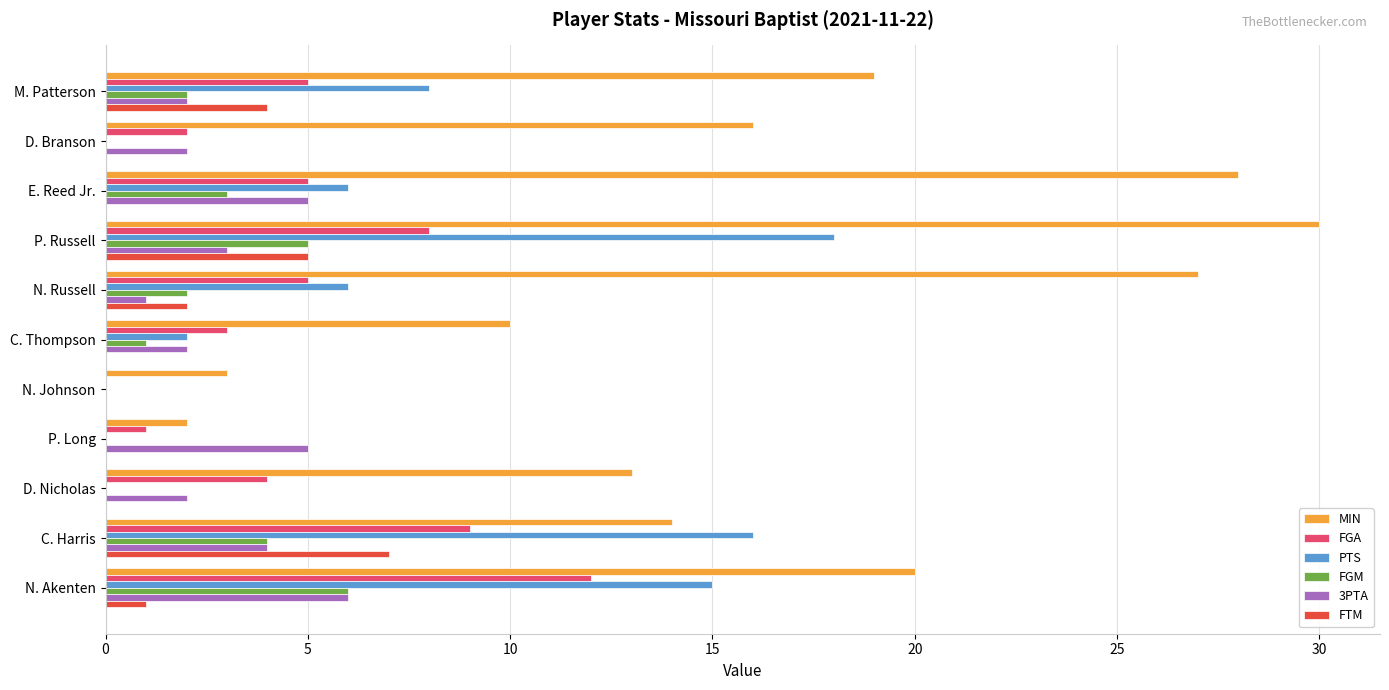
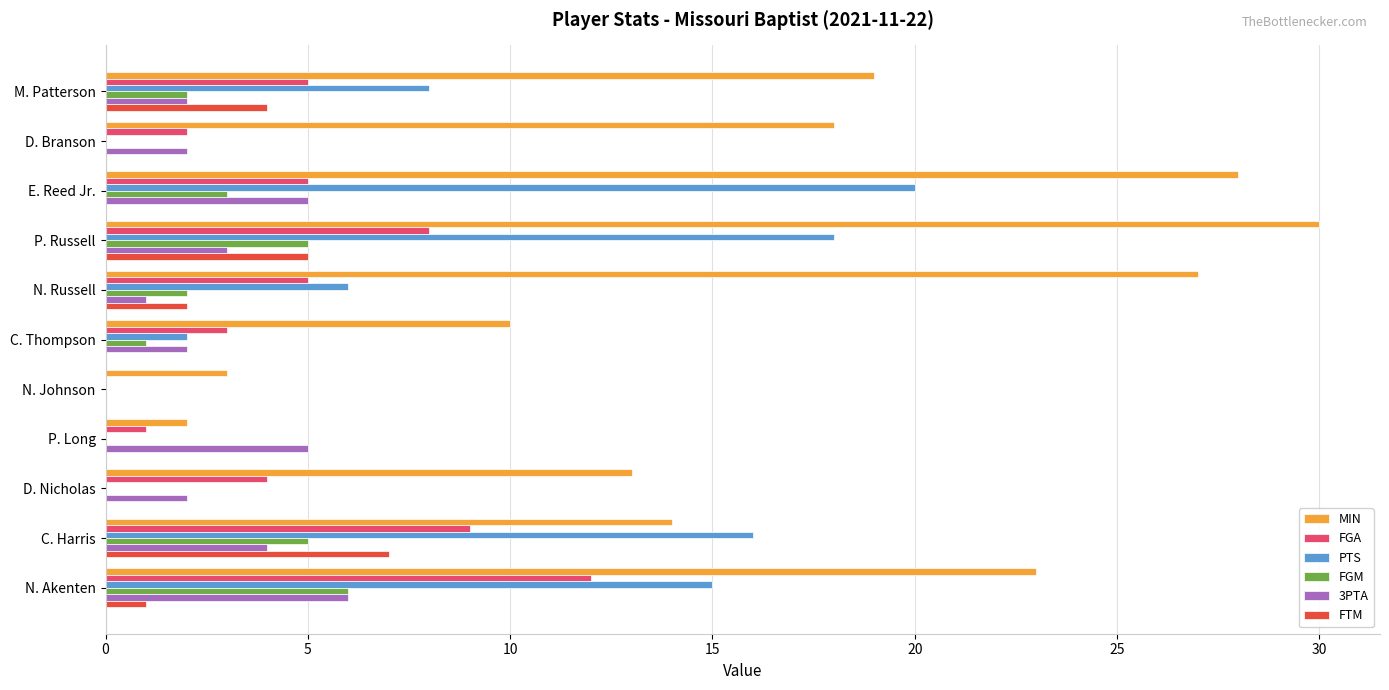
  {
    "MIN": {
      "M. Patterson": 19,
-     "D. Branson": 16,
+     "D. Branson": 18,
      "E. Reed Jr.": 28,
      "P. Russell": 30,
      "N. Russell": 27,
      "C. Thompson": 10,
      "N. Johnson": 3,
      "P. Long": 2,
      "D. Nicholas": 13,
      "C. Harris": 14,
-     "N. Akenten": 20
+     "N. Akenten": 23
    },
    "PTS": {
      "M. Patterson": 8,
      "D. Branson": 0,
-     "E. Reed Jr.": 6,
+     "E. Reed Jr.": 20,
      "P. Russell": 18,
      "N. Russell": 6,
      "C. Thompson": 2,
      "N. Johnson": 0,
      "P. Long": 0,
      "D. Nicholas": 0,
      "C. Harris": 16,
      "N. Akenten": 15
    },
    "FGM": {
      "M. Patterson": 2,
      "D. Branson": 0,
      "E. Reed Jr.": 3,
      "P. Russell": 5,
      "N. Russell": 2,
      "C. Thompson": 1,
      "N. Johnson": 0,
      "P. Long": 0,
      "D. Nicholas": 0,
-     "C. Harris": 4,
+     "C. Harris": 5,
      "N. Akenten": 6
    },
    "3PTA": {
      "M. Patterson": 2,
      "D. Branson": 2,
      "E. Reed Jr.": 5,
      "P. Russell": 3,
      "N. Russell": 1,
      "C. Thompson": 2,
      "N. Johnson": 0,
      "P. Long": 5,
      "D. Nicholas": 2,
      "C. Harris": 4,
      "N. Akenten": 6
    }
  }
